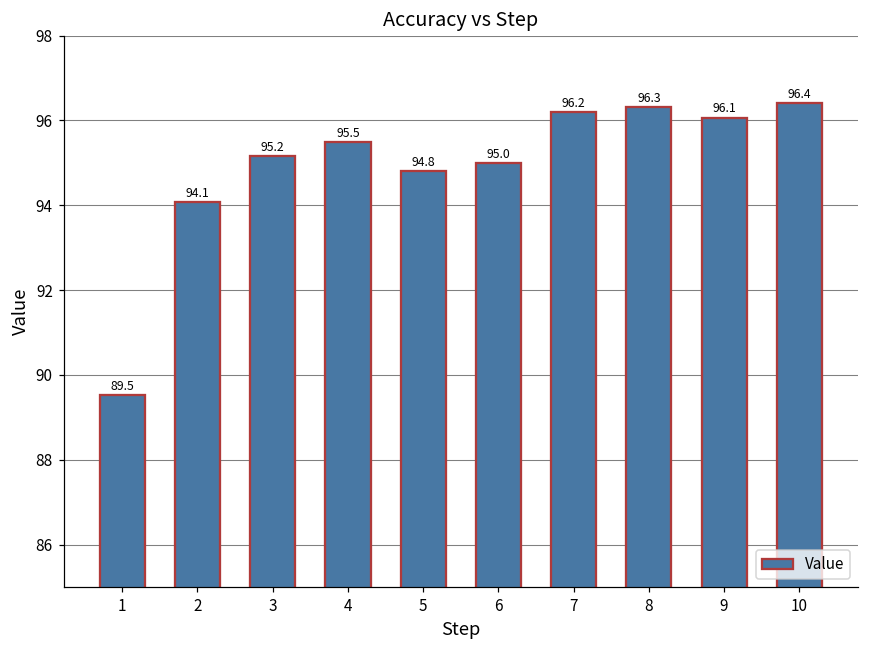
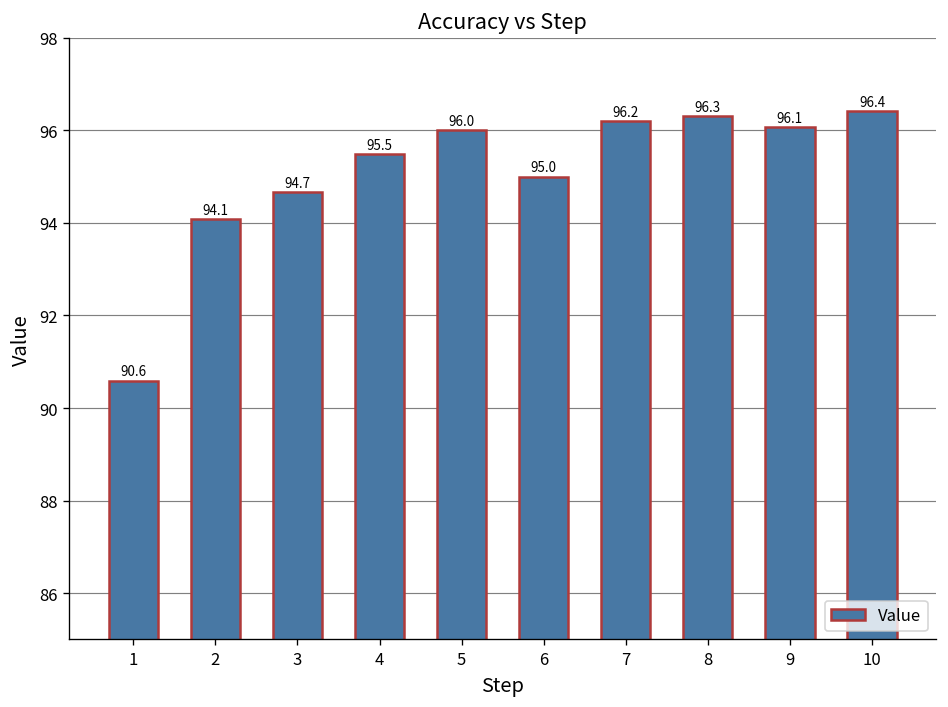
  {
-   "1": 89.5,
+   "1": 90.6,
    "2": 94.1,
-   "3": 95.2,
+   "3": 94.7,
    "4": 95.5,
-   "5": 94.8,
+   "5": 96.0,
    "6": 95.0,
    "7": 96.2,
    "8": 96.3,
    "9": 96.1,
    "10": 96.4
  }
